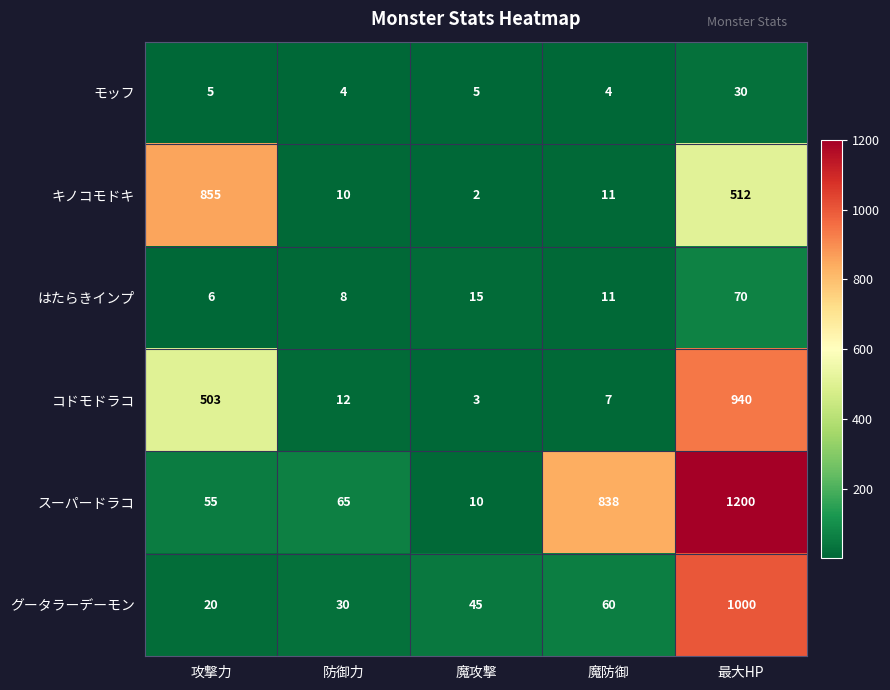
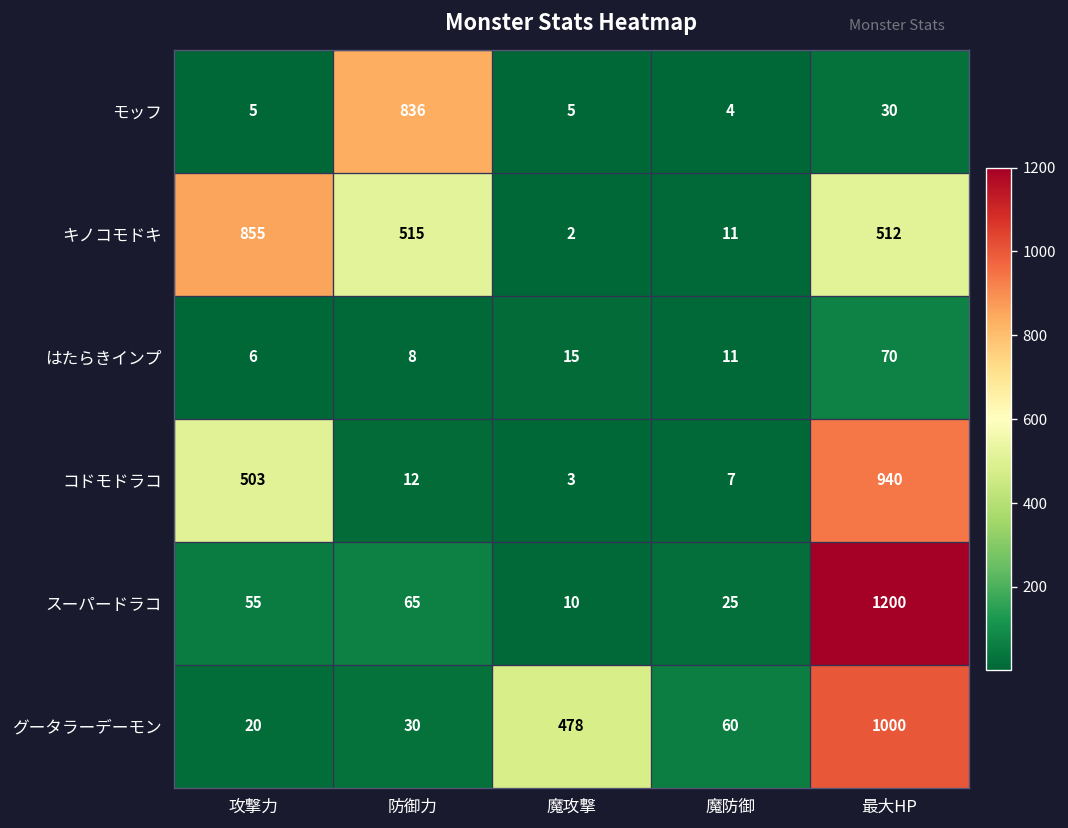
  {
    "モッフ": {
      "攻撃力": 5,
-     "防御力": 4,
+     "防御力": 836,
      "魔攻撃": 5,
      "魔防御": 4,
      "最大HP": 30
    },
    "キノコモドキ": {
      "攻撃力": 855,
-     "防御力": 10,
+     "防御力": 515,
      "魔攻撃": 2,
      "魔防御": 11,
      "最大HP": 512
    },
    "はたらきインプ": {
      "攻撃力": 6,
      "防御力": 8,
      "魔攻撃": 15,
      "魔防御": 11,
      "最大HP": 70
    },
    "コドモドラコ": {
      "攻撃力": 503,
      "防御力": 12,
      "魔攻撃": 3,
      "魔防御": 7,
      "最大HP": 940
    },
    "スーパードラコ": {
      "攻撃力": 55,
      "防御力": 65,
      "魔攻撃": 10,
-     "魔防御": 838,
+     "魔防御": 25,
      "最大HP": 1200
    },
    "グータラーデーモン": {
      "攻撃力": 20,
      "防御力": 30,
-     "魔攻撃": 45,
+     "魔攻撃": 478,
      "魔防御": 60,
      "最大HP": 1000
    }
  }
